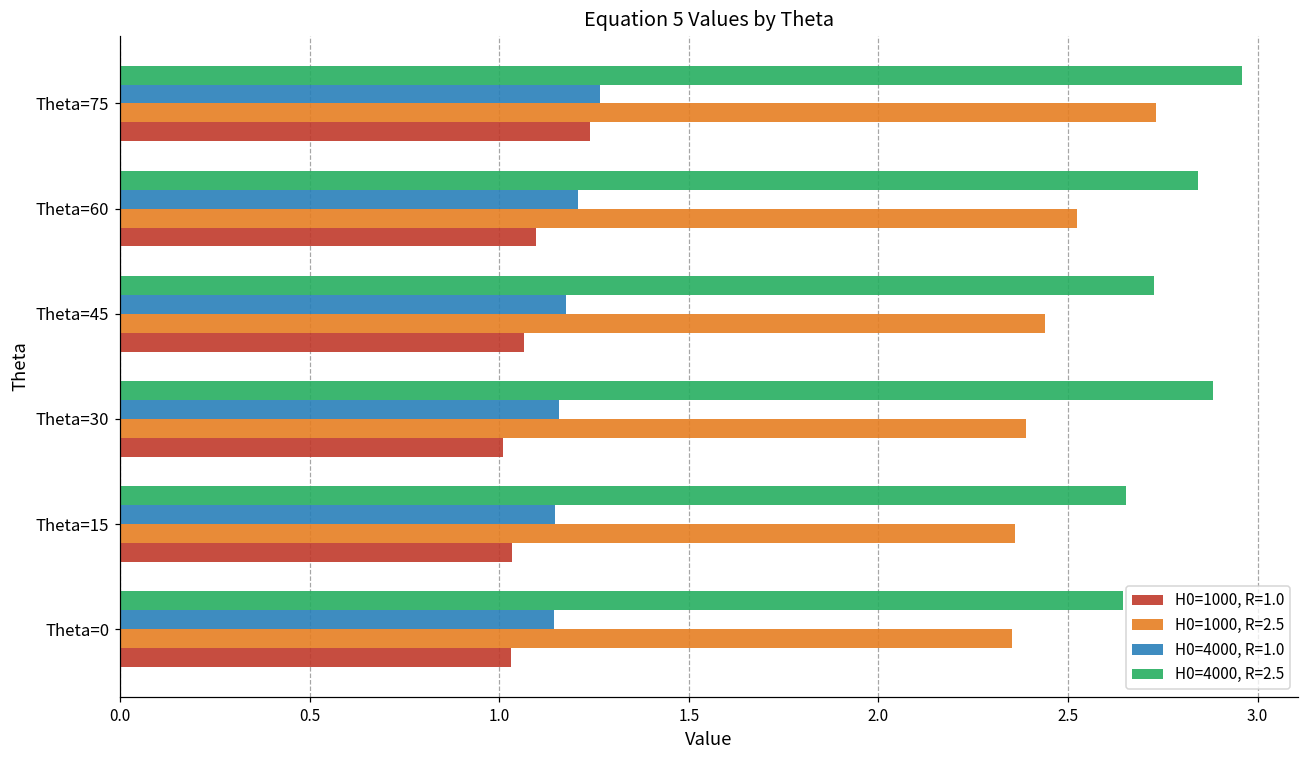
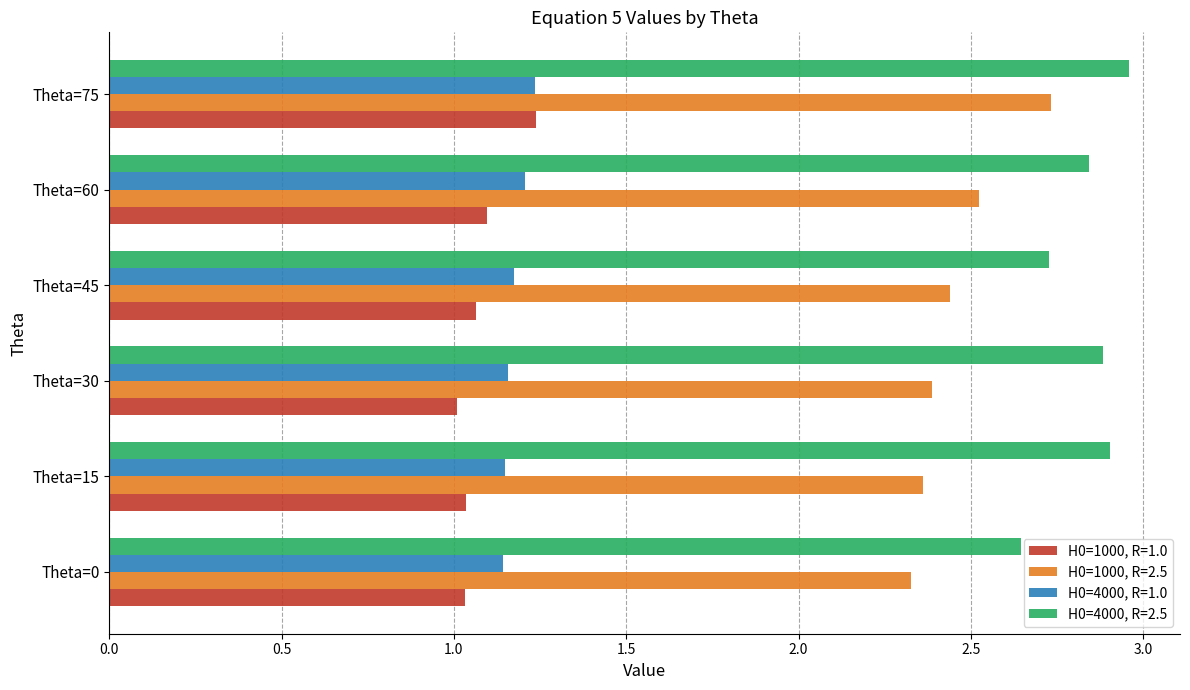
  {
    "H0=1000, R=1.0": {
      "Theta=75": 1.24,
      "Theta=60": 1.10,
      "Theta=45": 1.06,
      "Theta=30": 1.01,
      "Theta=15": 1.03,
      "Theta=0": 1.03
    },
    "H0=1000, R=2.5": {
      "Theta=75": 2.73,
      "Theta=60": 2.52,
      "Theta=45": 2.44,
      "Theta=30": 2.39,
      "Theta=15": 2.36,
-     "Theta=0": 2.35
+     "Theta=0": 2.32
    },
    "H0=4000, R=1.0": {
-     "Theta=75": 1.26,
+     "Theta=75": 1.24,
      "Theta=60": 1.21,
      "Theta=45": 1.18,
      "Theta=30": 1.16,
      "Theta=15": 1.15,
      "Theta=0": 1.14
    },
    "H0=4000, R=2.5": {
      "Theta=75": 2.96,
      "Theta=60": 2.84,
      "Theta=45": 2.73,
      "Theta=30": 2.88,
-     "Theta=15": 2.65,
+     "Theta=15": 2.90,
      "Theta=0": 2.65
    }
  }
